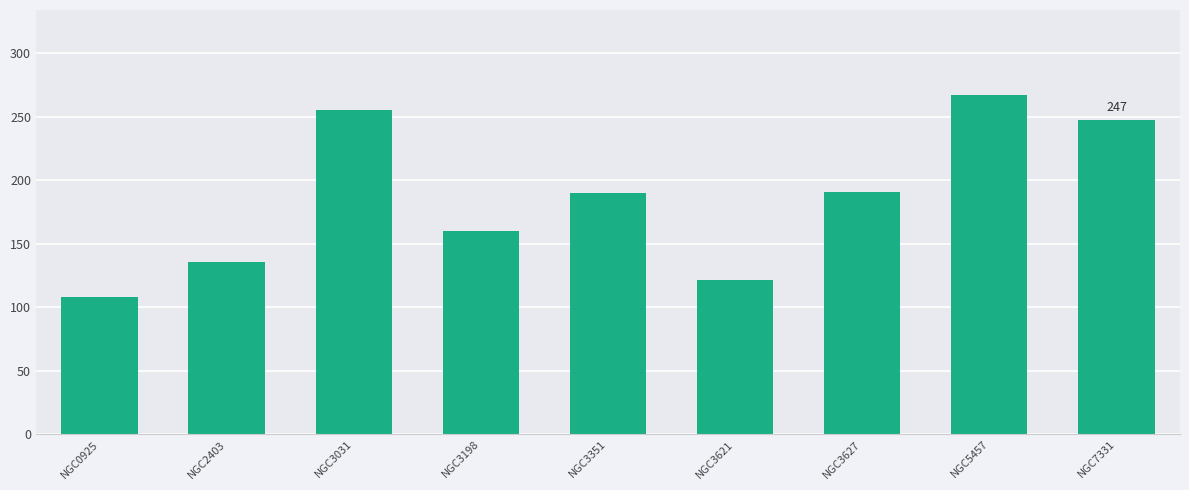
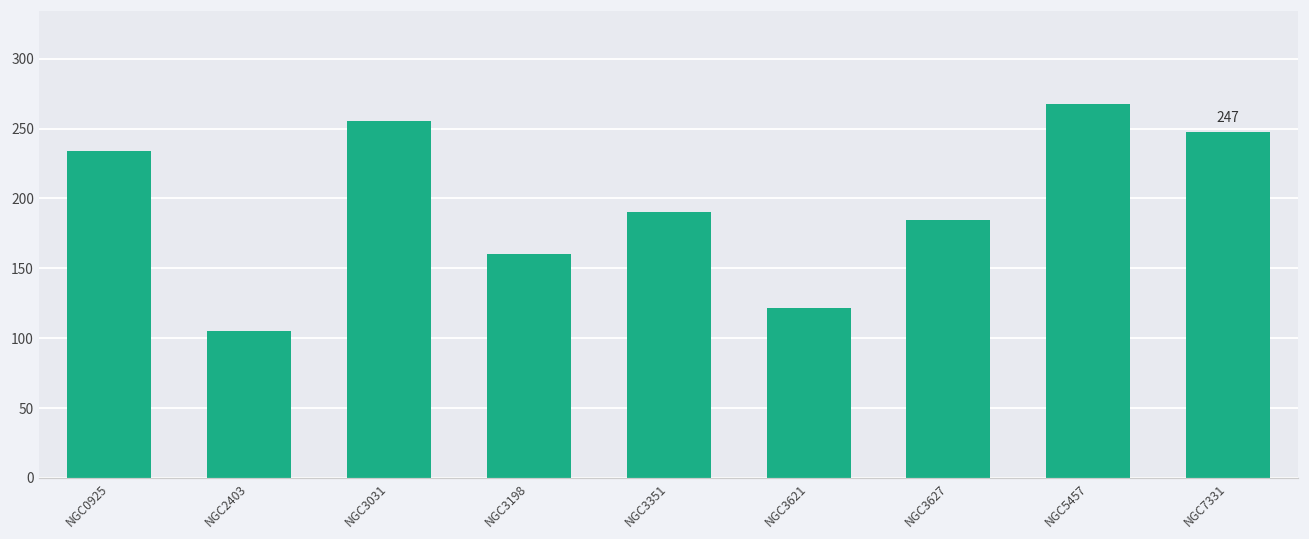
  {
-   "NGC0925": 108,
-   "NGC2403": 135,
+   "NGC0925": 234,
+   "NGC2403": 105,
    "NGC3031": 256,
    "NGC3198": 160,
    "NGC3351": 190,
    "NGC3621": 122,
-   "NGC3627": 191,
+   "NGC3627": 184,
    "NGC5457": 267
  }
